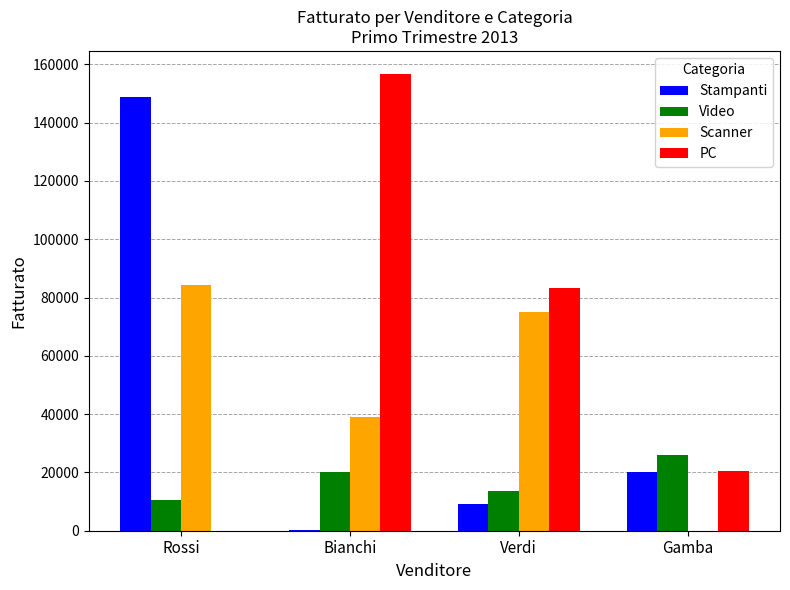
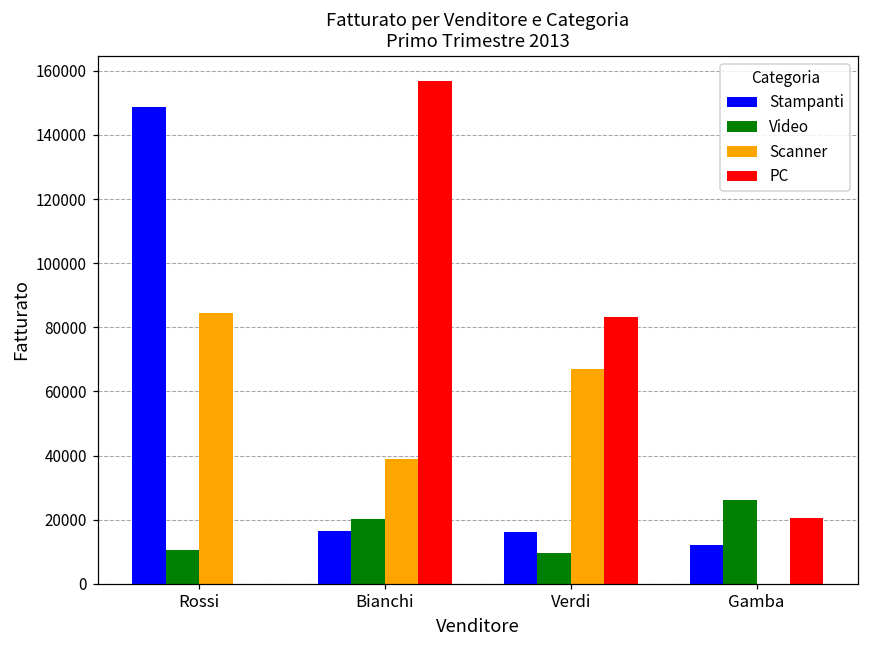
  {
    "Stampanti": {
      "Rossi": 149000,
-     "Bianchi": 0,
-     "Verdi": 9000,
-     "Gamba": 20000
+     "Bianchi": 17000,
+     "Verdi": 16000,
+     "Gamba": 12000
    },
    "Video": {
      "Rossi": 11000,
      "Bianchi": 20000,
-     "Verdi": 14000,
+     "Verdi": 9000,
      "Gamba": 26000
    },
    "Scanner": {
      "Rossi": 84000,
      "Bianchi": 39000,
-     "Verdi": 75000,
+     "Verdi": 67000,
      "Gamba": 0
    },
    "PC": {
      "Rossi": 0,
      "Bianchi": 157000,
      "Verdi": 83000,
      "Gamba": 20000
    }
  }
